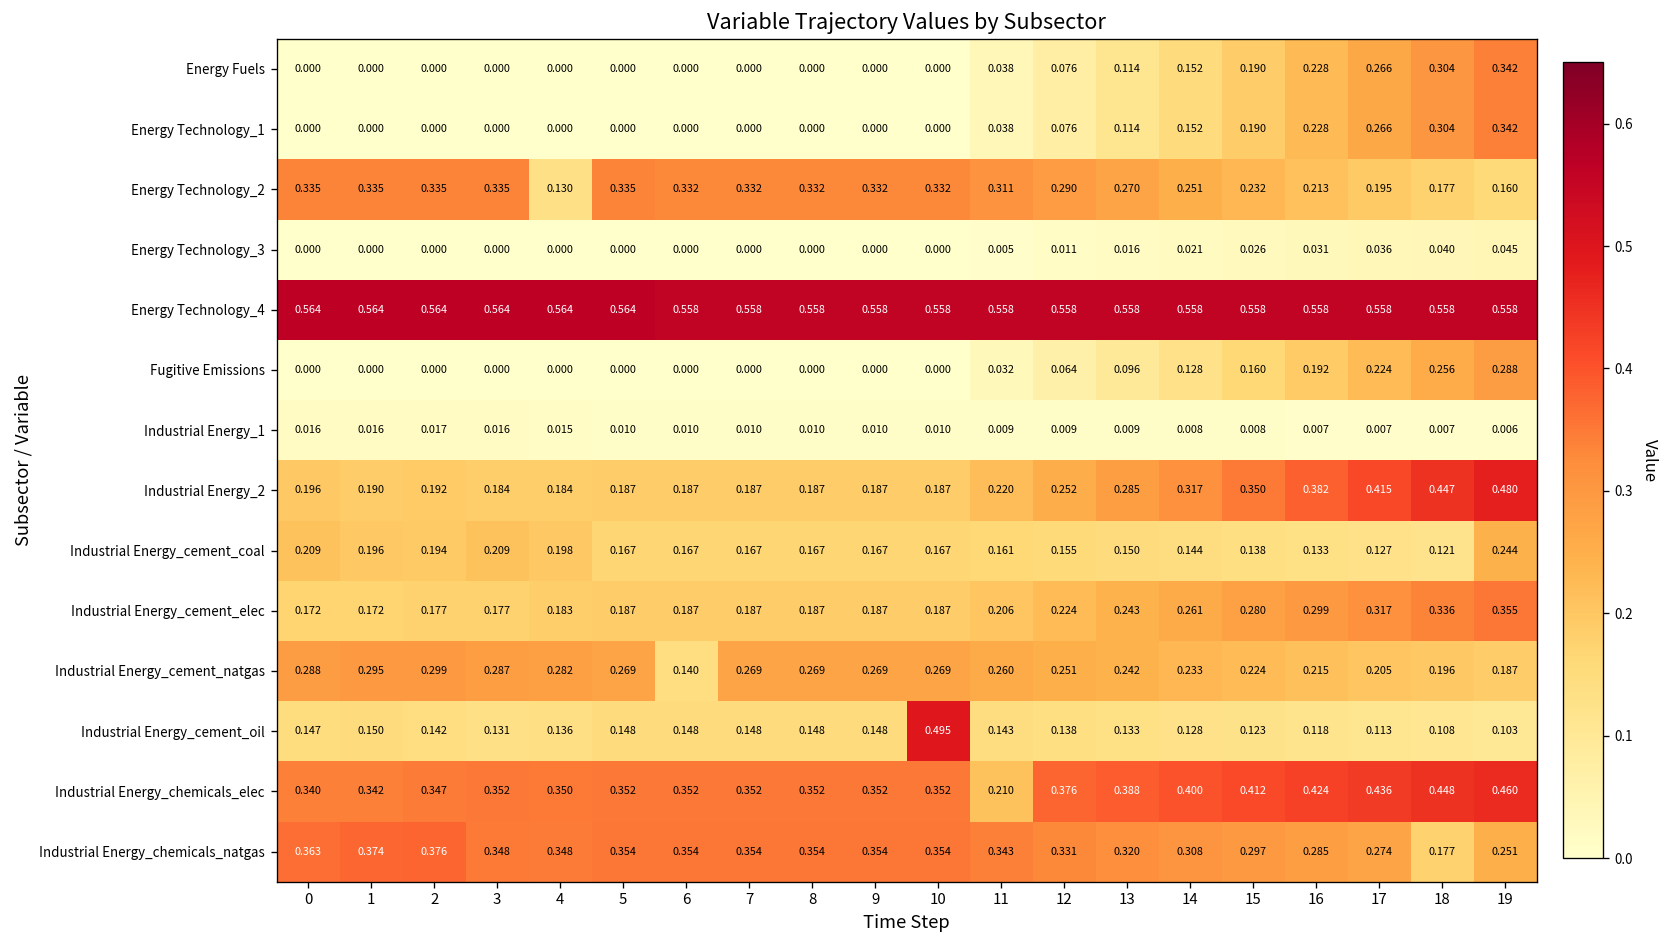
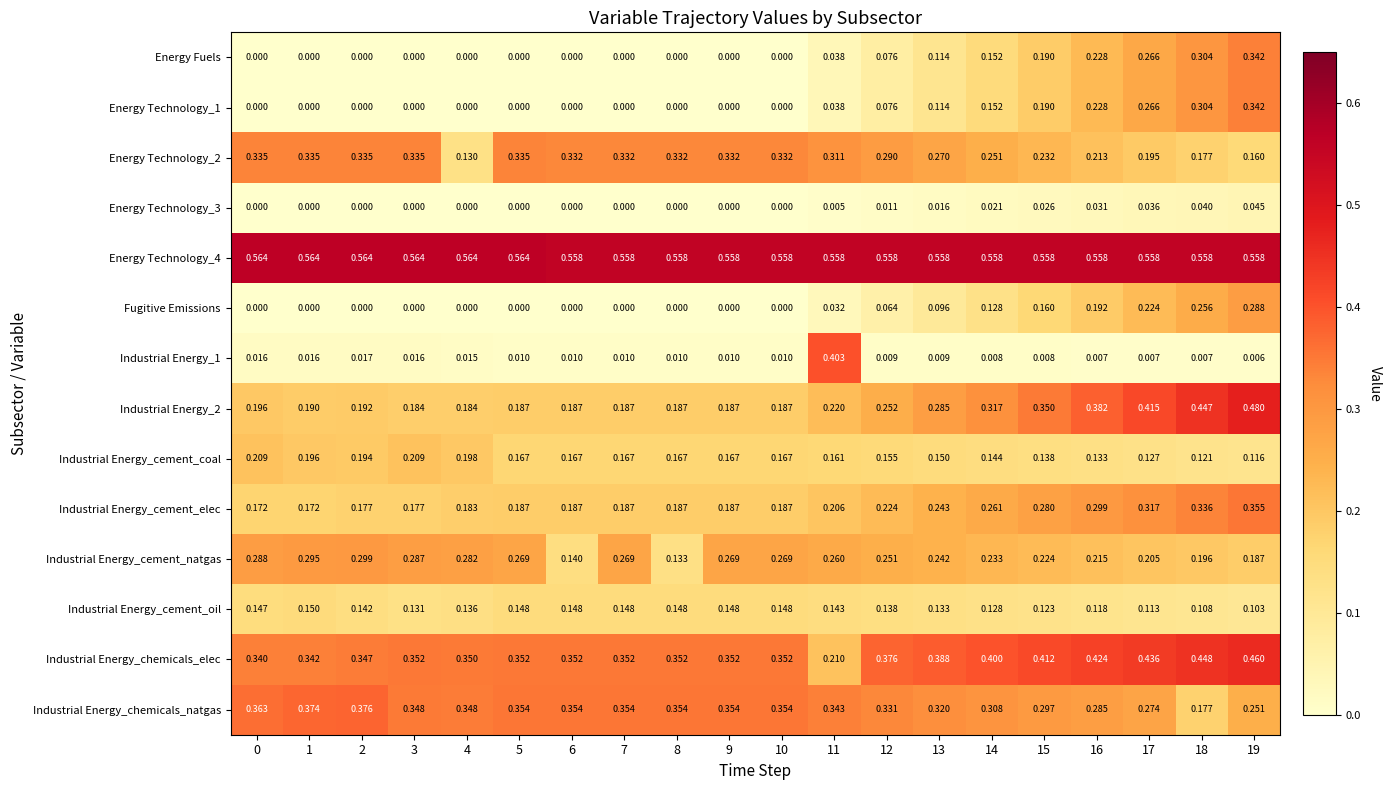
  {
    "Industrial Energy_1": {
      "0": 0.016,
      "1": 0.016,
      "2": 0.017,
      "3": 0.016,
      "4": 0.015,
      "5": 0.010,
      "6": 0.010,
      "7": 0.010,
      "8": 0.010,
      "9": 0.010,
      "10": 0.010,
-     "11": 0.009,
+     "11": 0.403,
      "12": 0.009,
      "13": 0.009,
      "14": 0.008,
      "15": 0.008,
      "16": 0.007,
      "17": 0.007,
      "18": 0.007,
      "19": 0.006
    },
    "Industrial Energy_cement_coal": {
      "0": 0.209,
      "1": 0.196,
      "2": 0.194,
      "3": 0.209,
      "4": 0.198,
      "5": 0.167,
      "6": 0.167,
      "7": 0.167,
      "8": 0.167,
      "9": 0.167,
      "10": 0.167,
      "11": 0.161,
      "12": 0.155,
      "13": 0.150,
      "14": 0.144,
      "15": 0.138,
      "16": 0.133,
      "17": 0.127,
      "18": 0.121,
-     "19": 0.244
+     "19": 0.116
    },
    "Industrial Energy_cement_natgas": {
      "0": 0.288,
      "1": 0.295,
      "2": 0.299,
      "3": 0.287,
      "4": 0.282,
      "5": 0.269,
      "6": 0.140,
      "7": 0.269,
-     "8": 0.269,
+     "8": 0.133,
      "9": 0.269,
      "10": 0.269,
      "11": 0.260,
      "12": 0.251,
      "13": 0.242,
      "14": 0.233,
      "15": 0.224,
      "16": 0.215,
      "17": 0.205,
      "18": 0.196,
      "19": 0.187
    },
    "Industrial Energy_cement_oil": {
      "0": 0.147,
      "1": 0.150,
      "2": 0.142,
      "3": 0.131,
      "4": 0.136,
      "5": 0.148,
      "6": 0.148,
      "7": 0.148,
      "8": 0.148,
      "9": 0.148,
-     "10": 0.495,
+     "10": 0.148,
      "11": 0.143,
      "12": 0.138,
      "13": 0.133,
      "14": 0.128,
      "15": 0.123,
      "16": 0.118,
      "17": 0.113,
      "18": 0.108,
      "19": 0.103
    }
  }
